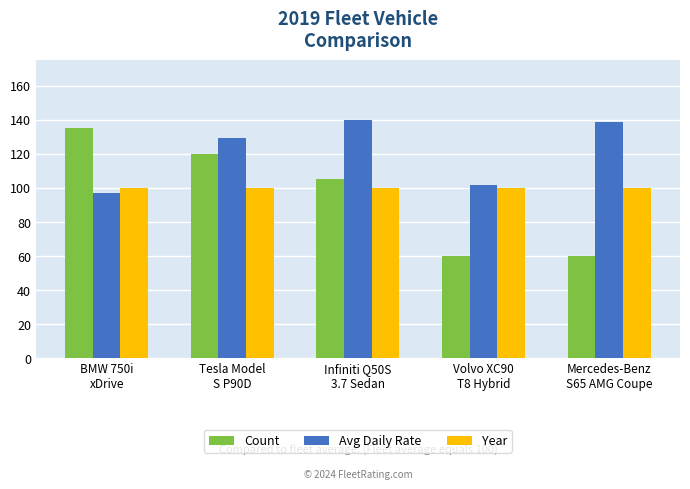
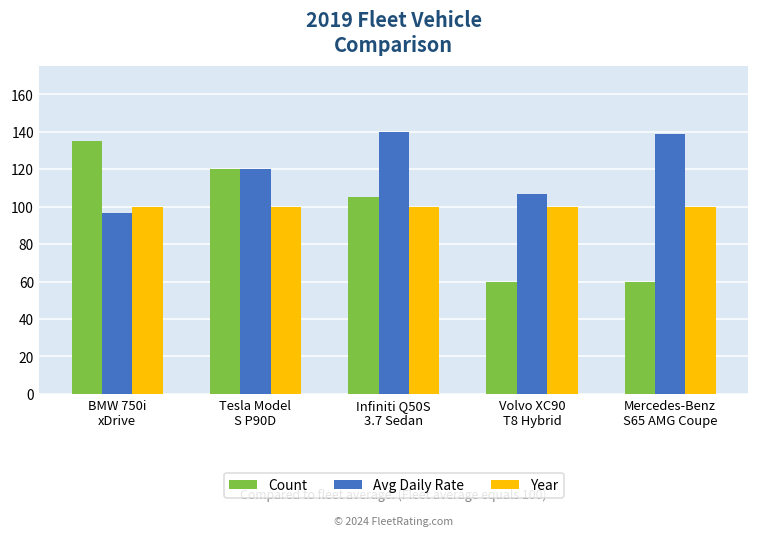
  {
    "Count": {
      "BMW 750i xDrive": 135,
      "Tesla Model S P90D": 120,
      "Infiniti Q50S 3.7 Sedan": 105,
      "Volvo XC90 T8 Hybrid": 60,
      "Mercedes-Benz S65 AMG Coupe": 60
    },
    "Avg Daily Rate": {
      "BMW 750i xDrive": 97,
-     "Tesla Model S P90D": 129,
+     "Tesla Model S P90D": 120,
      "Infiniti Q50S 3.7 Sedan": 140,
-     "Volvo XC90 T8 Hybrid": 102,
+     "Volvo XC90 T8 Hybrid": 107,
      "Mercedes-Benz S65 AMG Coupe": 139
    },
    "Year": {
      "BMW 750i xDrive": 100,
      "Tesla Model S P90D": 100,
      "Infiniti Q50S 3.7 Sedan": 100,
      "Volvo XC90 T8 Hybrid": 100,
      "Mercedes-Benz S65 AMG Coupe": 100
    }
  }
